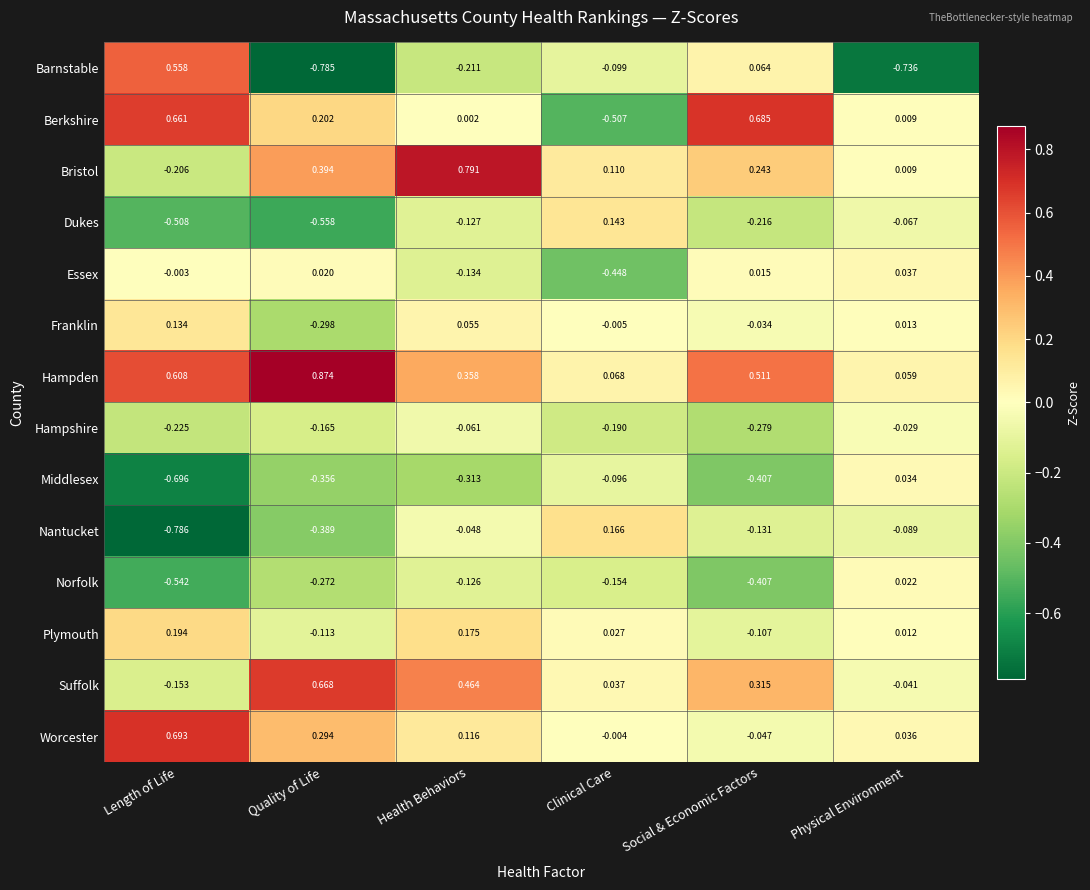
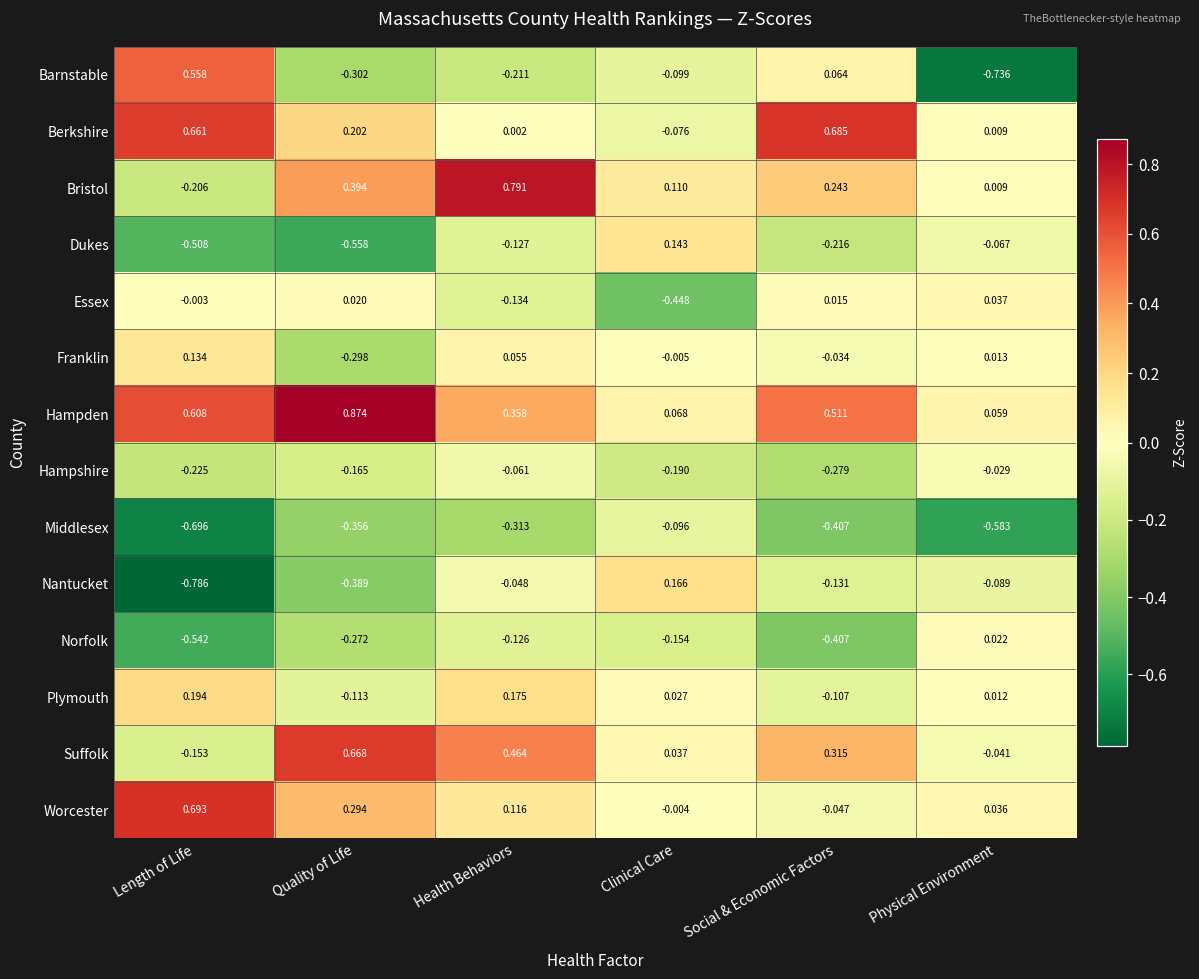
  {
    "Barnstable": {
      "Length of Life": 0.558,
-     "Quality of Life": -0.785,
+     "Quality of Life": -0.302,
      "Health Behaviors": -0.211,
      "Clinical Care": -0.099,
      "Social & Economic Factors": 0.064,
      "Physical Environment": -0.736
    },
    "Berkshire": {
      "Length of Life": 0.661,
      "Quality of Life": 0.202,
      "Health Behaviors": 0.002,
-     "Clinical Care": -0.507,
+     "Clinical Care": -0.076,
      "Social & Economic Factors": 0.685,
      "Physical Environment": 0.009
    },
    "Bristol": {
      "Length of Life": -0.206,
      "Quality of Life": 0.394,
      "Health Behaviors": 0.791,
      "Clinical Care": 0.110,
      "Social & Economic Factors": 0.243,
      "Physical Environment": 0.009
    },
    "Dukes": {
      "Length of Life": -0.508,
      "Quality of Life": -0.558,
      "Health Behaviors": -0.127,
      "Clinical Care": 0.143,
      "Social & Economic Factors": -0.216,
      "Physical Environment": -0.067
    },
    "Essex": {
      "Length of Life": -0.003,
      "Quality of Life": 0.020,
      "Health Behaviors": -0.134,
      "Clinical Care": -0.448,
      "Social & Economic Factors": 0.015,
      "Physical Environment": 0.037
    },
    "Franklin": {
      "Length of Life": 0.134,
      "Quality of Life": -0.298,
      "Health Behaviors": 0.055,
      "Clinical Care": -0.005,
      "Social & Economic Factors": -0.034,
      "Physical Environment": 0.013
    },
    "Hampden": {
      "Length of Life": 0.608,
      "Quality of Life": 0.874,
      "Health Behaviors": 0.358,
      "Clinical Care": 0.068,
      "Social & Economic Factors": 0.511,
      "Physical Environment": 0.059
    },
    "Hampshire": {
      "Length of Life": -0.225,
      "Quality of Life": -0.165,
      "Health Behaviors": -0.061,
      "Clinical Care": -0.190,
      "Social & Economic Factors": -0.279,
      "Physical Environment": -0.029
    },
    "Middlesex": {
      "Length of Life": -0.696,
      "Quality of Life": -0.356,
      "Health Behaviors": -0.313,
      "Clinical Care": -0.096,
      "Social & Economic Factors": -0.407,
-     "Physical Environment": 0.034
+     "Physical Environment": -0.583
    },
    "Nantucket": {
      "Length of Life": -0.786,
      "Quality of Life": -0.389,
      "Health Behaviors": -0.048,
      "Clinical Care": 0.166,
      "Social & Economic Factors": -0.131,
      "Physical Environment": -0.089
    },
    "Norfolk": {
      "Length of Life": -0.542,
      "Quality of Life": -0.272,
      "Health Behaviors": -0.126,
      "Clinical Care": -0.154,
      "Social & Economic Factors": -0.407,
      "Physical Environment": 0.022
    },
    "Plymouth": {
      "Length of Life": 0.194,
      "Quality of Life": -0.113,
      "Health Behaviors": 0.175,
      "Clinical Care": 0.027,
      "Social & Economic Factors": -0.107,
      "Physical Environment": 0.012
    },
    "Suffolk": {
      "Length of Life": -0.153,
      "Quality of Life": 0.668,
      "Health Behaviors": 0.464,
      "Clinical Care": 0.037,
      "Social & Economic Factors": 0.315,
      "Physical Environment": -0.041
    },
    "Worcester": {
      "Length of Life": 0.693,
      "Quality of Life": 0.294,
      "Health Behaviors": 0.116,
      "Clinical Care": -0.004,
      "Social & Economic Factors": -0.047,
      "Physical Environment": 0.036
    }
  }
